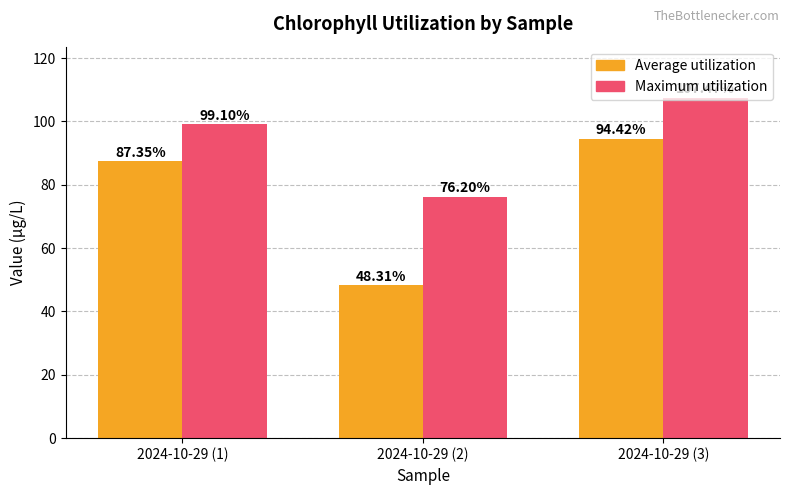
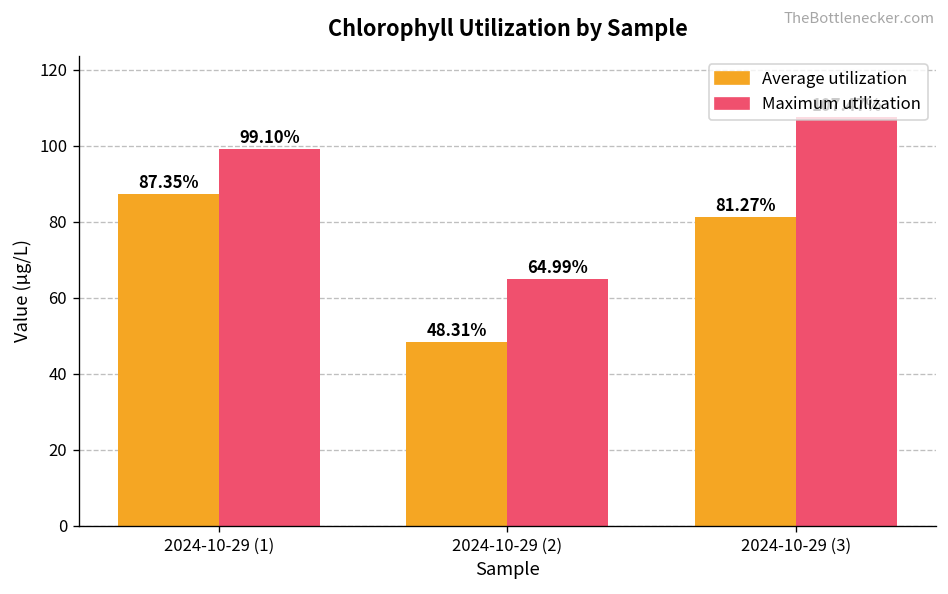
  {
    "Average utilization": {
      "2024-10-29 (1)": "87.35%",
      "2024-10-29 (2)": "48.31%",
-     "2024-10-29 (3)": "94.42%"
+     "2024-10-29 (3)": "81.27%"
    },
    "Maximum utilization": {
      "2024-10-29 (1)": "99.10%",
-     "2024-10-29 (2)": "76.20%"
+     "2024-10-29 (2)": "64.99%"
    }
  }
